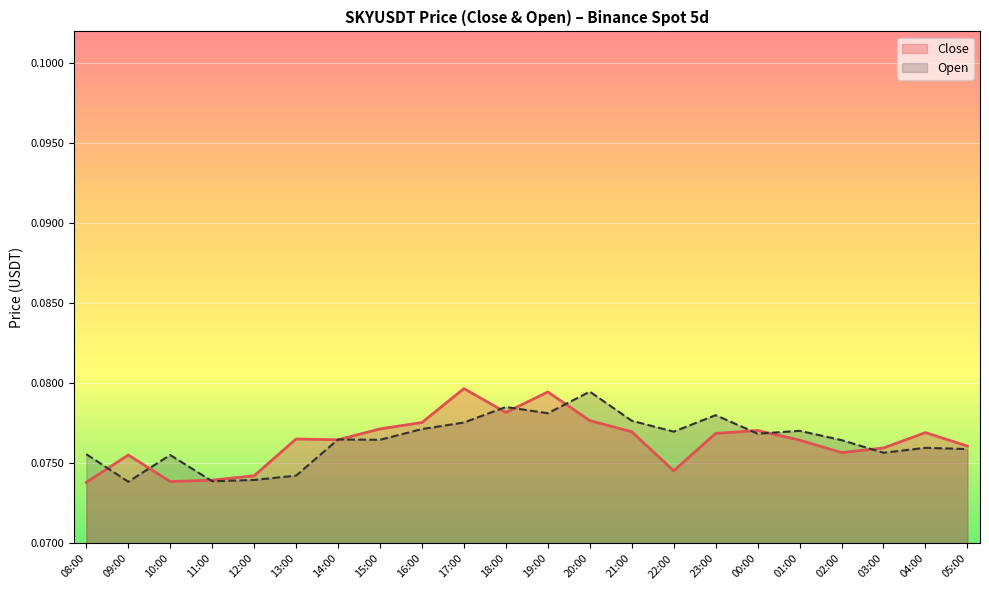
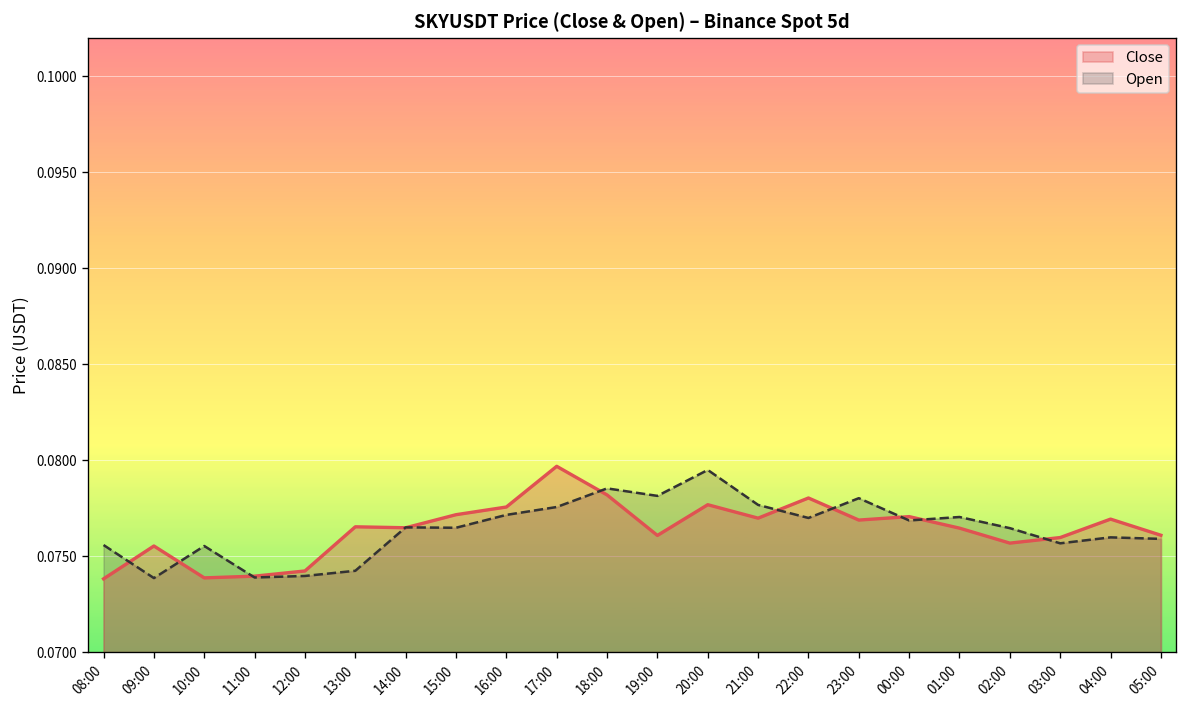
  {
    "Close": {
      "08:00": 0.0738,
      "09:00": 0.0755,
      "10:00": 0.0739,
      "12:00": 0.0742,
      "13:00": 0.0765,
      "15:00": 0.0772,
      "16:00": 0.0776,
      "17:00": 0.0797,
      "18:00": 0.0782,
-     "19:00": 0.0795,
+     "19:00": 0.0761,
      "20:00": 0.0777,
      "21:00": 0.0770,
-     "22:00": 0.0745,
+     "22:00": 0.0780,
      "23:00": 0.0769,
      "00:00": 0.0771,
      "01:00": 0.0765,
      "02:00": 0.0757,
      "03:00": 0.0760,
      "04:00": 0.0769,
      "05:00": 0.0761
    },
    "Open": {
      "08:00": 0.0756,
      "09:00": 0.0739,
      "10:00": 0.0755,
      "12:00": 0.0740,
      "13:00": 0.0742,
      "15:00": 0.0765,
      "16:00": 0.0772,
      "17:00": 0.0776,
      "18:00": 0.0785,
      "19:00": 0.0781,
      "20:00": 0.0795,
      "21:00": 0.0777,
      "22:00": 0.0770,
      "23:00": 0.0780,
      "00:00": 0.0769,
      "01:00": 0.0770,
      "02:00": 0.0765,
      "03:00": 0.0757,
      "04:00": 0.0760,
      "05:00": 0.0759
    }
  }
